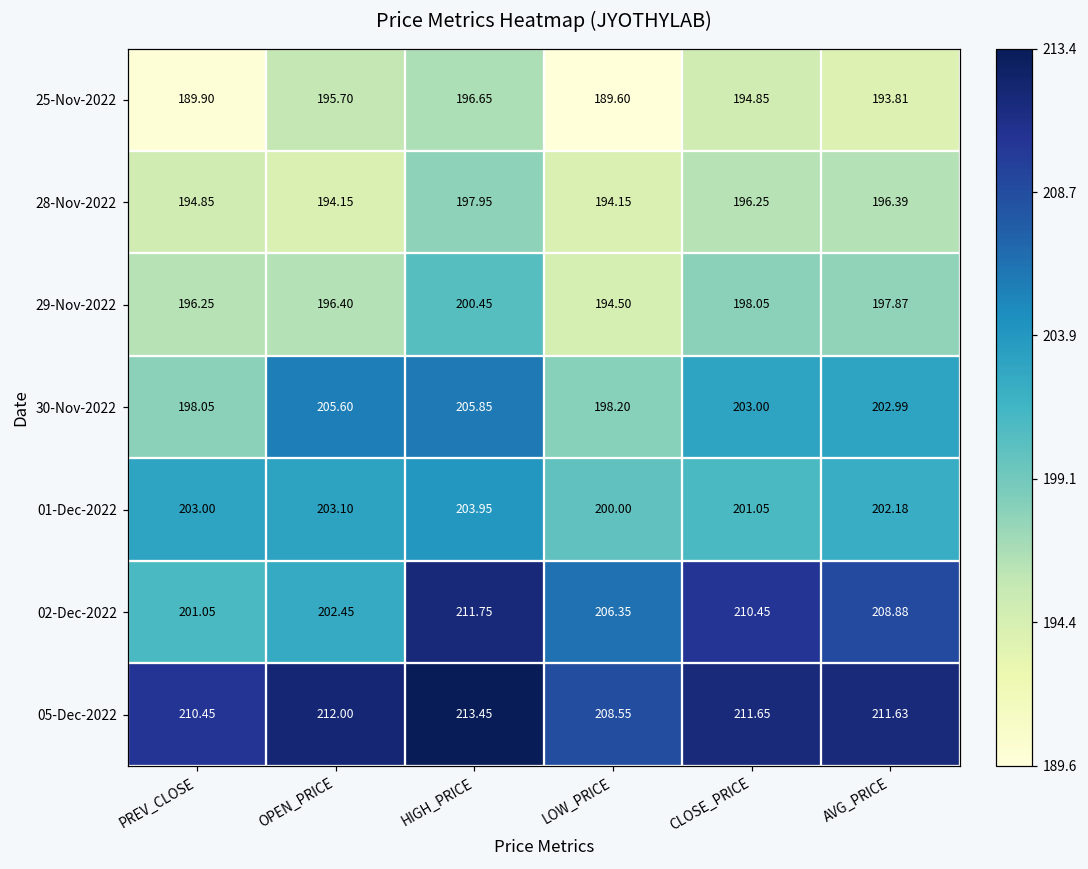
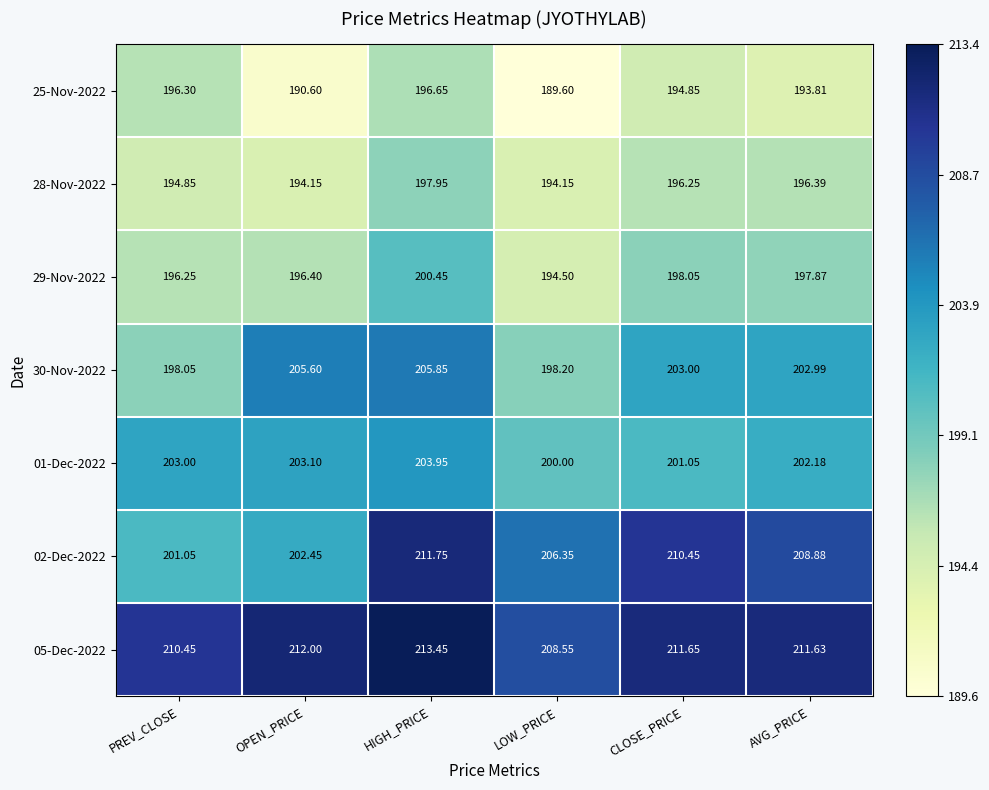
  {
    "25-Nov-2022": {
-     "PREV_CLOSE": 189.90,
-     "OPEN_PRICE": 195.70,
+     "PREV_CLOSE": 196.30,
+     "OPEN_PRICE": 190.60,
      "HIGH_PRICE": 196.65,
      "LOW_PRICE": 189.60,
      "CLOSE_PRICE": 194.85,
      "AVG_PRICE": 193.81
    },
    "28-Nov-2022": {
      "PREV_CLOSE": 194.85,
      "OPEN_PRICE": 194.15,
      "HIGH_PRICE": 197.95,
      "LOW_PRICE": 194.15,
      "CLOSE_PRICE": 196.25,
      "AVG_PRICE": 196.39
    },
    "29-Nov-2022": {
      "PREV_CLOSE": 196.25,
      "OPEN_PRICE": 196.40,
      "HIGH_PRICE": 200.45,
      "LOW_PRICE": 194.50,
      "CLOSE_PRICE": 198.05,
      "AVG_PRICE": 197.87
    },
    "30-Nov-2022": {
      "PREV_CLOSE": 198.05,
      "OPEN_PRICE": 205.60,
      "HIGH_PRICE": 205.85,
      "LOW_PRICE": 198.20,
      "CLOSE_PRICE": 203.00,
      "AVG_PRICE": 202.99
    },
    "01-Dec-2022": {
      "PREV_CLOSE": 203.00,
      "OPEN_PRICE": 203.10,
      "HIGH_PRICE": 203.95,
      "LOW_PRICE": 200.00,
      "CLOSE_PRICE": 201.05,
      "AVG_PRICE": 202.18
    },
    "02-Dec-2022": {
      "PREV_CLOSE": 201.05,
      "OPEN_PRICE": 202.45,
      "HIGH_PRICE": 211.75,
      "LOW_PRICE": 206.35,
      "CLOSE_PRICE": 210.45,
      "AVG_PRICE": 208.88
    },
    "05-Dec-2022": {
      "PREV_CLOSE": 210.45,
      "OPEN_PRICE": 212.00,
      "HIGH_PRICE": 213.45,
      "LOW_PRICE": 208.55,
      "CLOSE_PRICE": 211.65,
      "AVG_PRICE": 211.63
    }
  }
